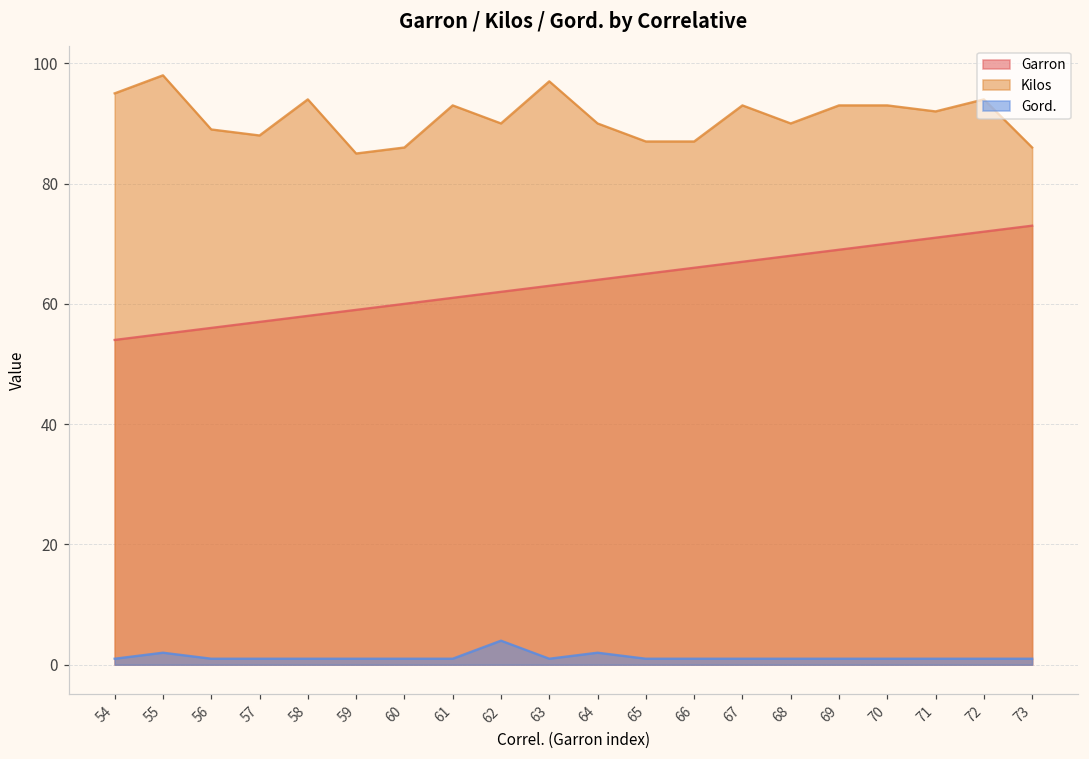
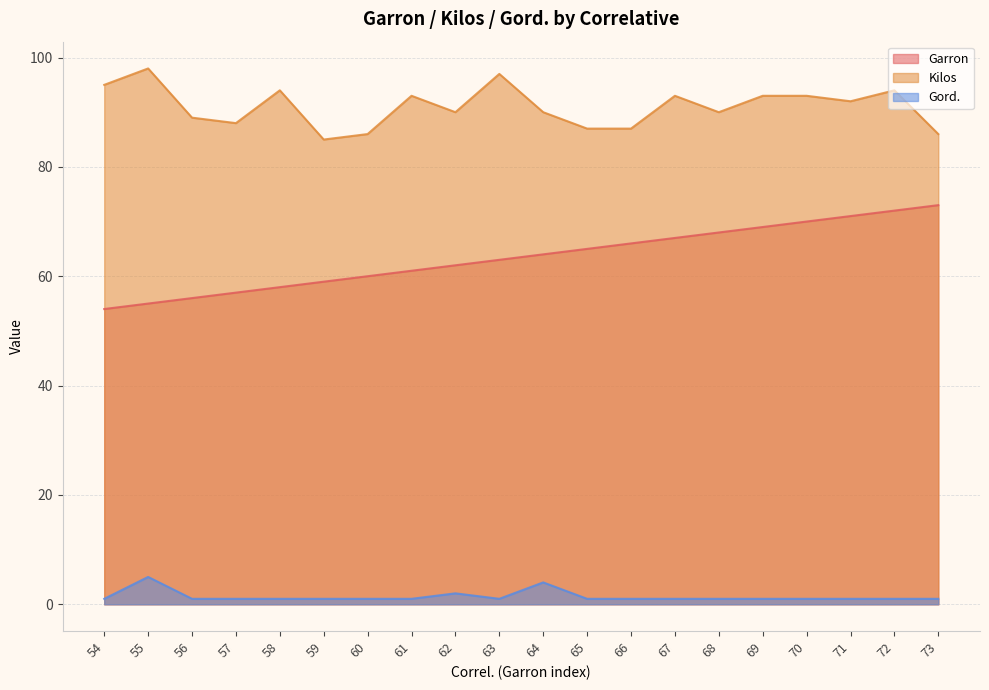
  {
    "Gord.": {
      "54": 1,
-     "55": 2,
+     "55": 5,
      "56": 1,
      "57": 1,
      "58": 1,
      "59": 1,
      "60": 1,
      "61": 1,
-     "62": 4,
+     "62": 2,
      "63": 1,
-     "64": 2,
+     "64": 4,
      "65": 1,
      "66": 1,
      "67": 1,
      "68": 1,
      "69": 1,
      "70": 1,
      "71": 1,
      "72": 1,
      "73": 1
    }
  }
